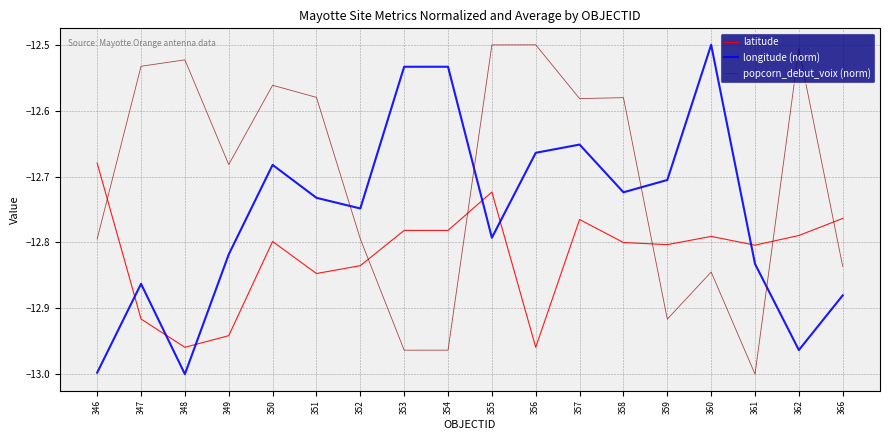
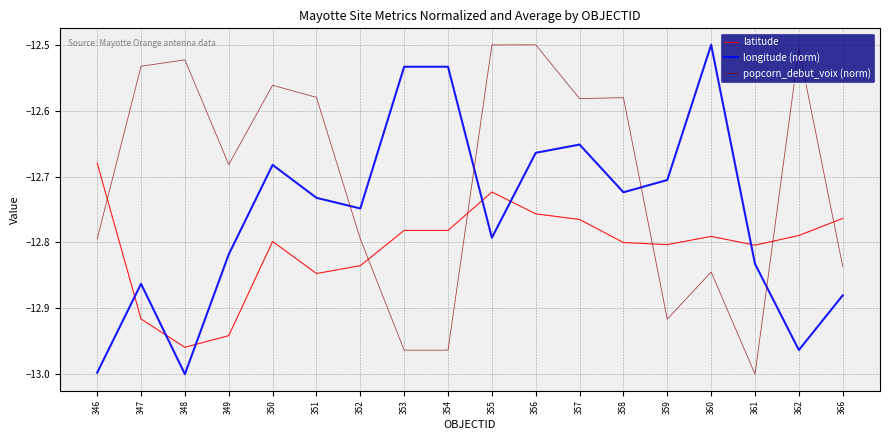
  {
    "latitude": {
      "346": -12.68,
      "347": -12.92,
      "348": -12.96,
      "349": -12.94,
      "350": -12.80,
      "351": -12.85,
      "352": -12.84,
      "353": -12.78,
      "354": -12.78,
      "355": -12.72,
-     "356": -12.96,
+     "356": -12.76,
      "357": -12.77,
      "358": -12.80,
      "359": -12.80,
      "360": -12.79,
      "361": -12.80,
      "362": -12.79,
      "366": -12.76
    },
    "longitude (norm)": {
      "346": -13.00,
      "347": -12.86,
      "348": -13.00,
      "349": -12.82,
      "350": -12.68,
      "351": -12.73,
      "352": -12.75,
      "353": -12.53,
      "354": -12.53,
      "355": -12.79,
      "356": -12.66,
      "357": -12.65,
      "358": -12.72,
      "359": -12.71,
      "360": -12.50,
      "361": -12.83,
      "362": -12.96,
      "366": -12.88
    },
    "popcorn_debut_voix (norm)": {
      "346": -12.79,
      "347": -12.53,
      "348": -12.52,
      "349": -12.68,
      "350": -12.56,
      "351": -12.58,
      "352": -12.79,
      "353": -12.96,
      "354": -12.96,
      "355": -12.50,
      "356": -12.50,
      "357": -12.58,
      "358": -12.58,
      "359": -12.92,
      "360": -12.84,
      "361": -13.00,
      "366": -12.84
    }
  }
